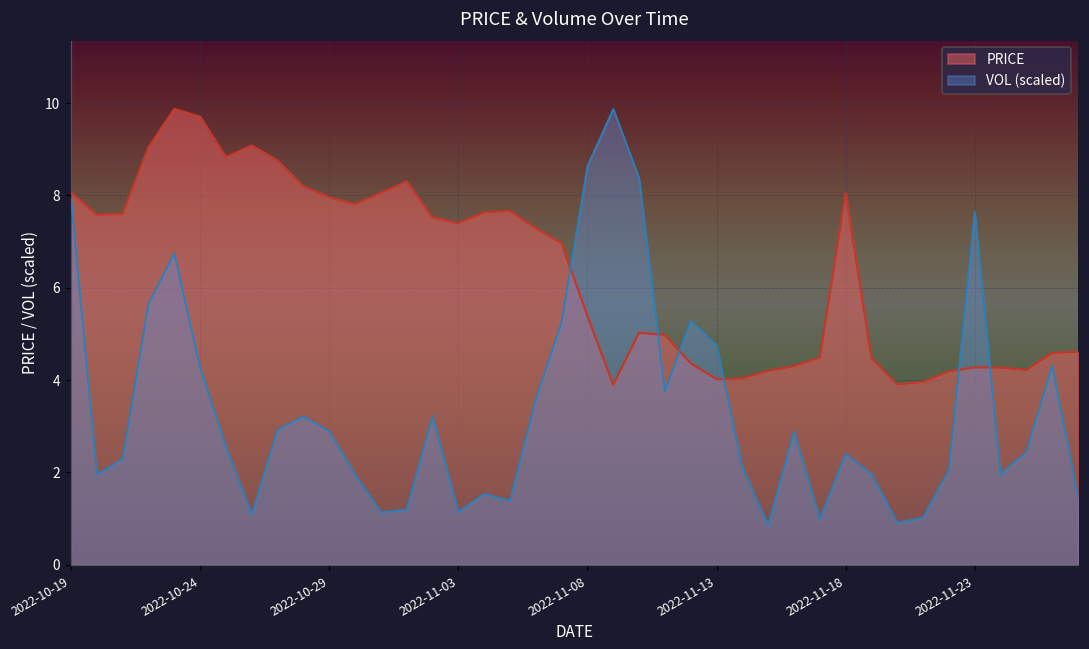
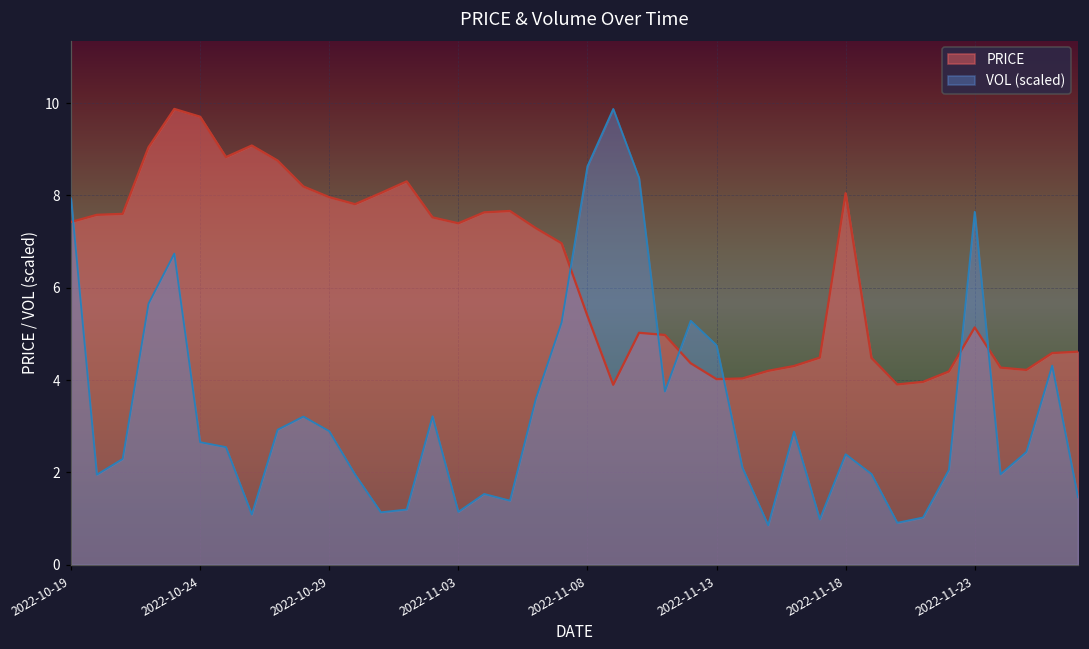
  {
    "PRICE": {
-     "2022-10-19": 8.1,
+     "2022-10-19": 7.4,
      "2022-10-24": 9.7,
      "2022-10-29": 8.0,
      "2022-11-03": 7.4,
      "2022-11-08": 5.4,
      "2022-11-13": 4.0,
      "2022-11-18": 8.0,
-     "2022-11-23": 4.3
+     "2022-11-23": 5.1
    },
    "VOL (scaled)": {
      "2022-10-19": 7.9,
-     "2022-10-24": 4.3,
+     "2022-10-24": 2.7,
      "2022-10-29": 2.9,
      "2022-11-03": 1.1,
      "2022-11-08": 8.6,
      "2022-11-13": 4.8,
      "2022-11-18": 2.4,
      "2022-11-23": 7.6
    }
  }
